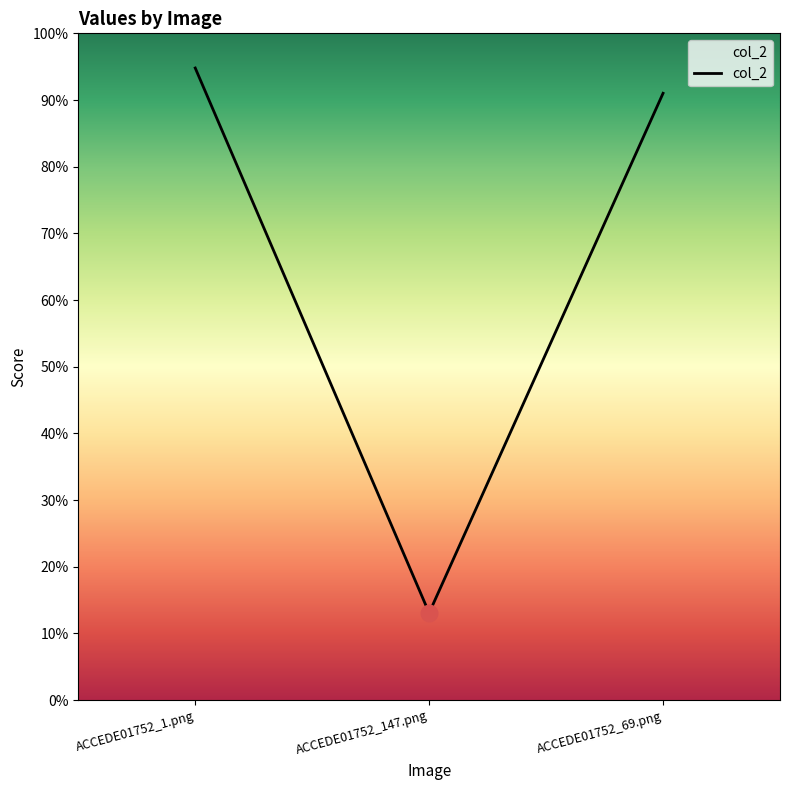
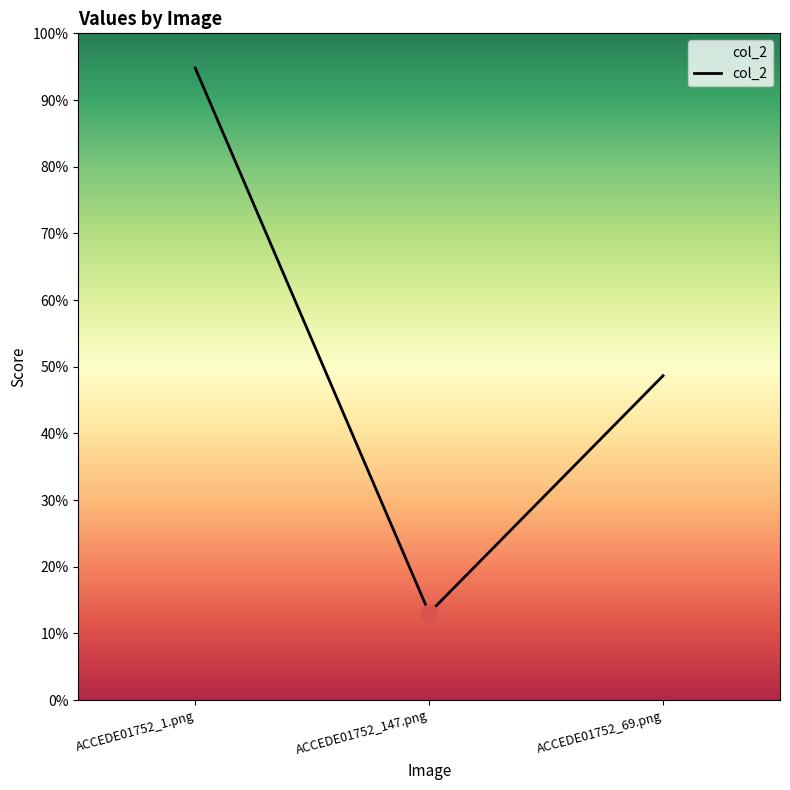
  {
    "col_2": {
      "ACCEDE01752_1.png": "95%",
-     "ACCEDE01752_69.png": "91%"
+     "ACCEDE01752_69.png": "49%"
    }
  }
